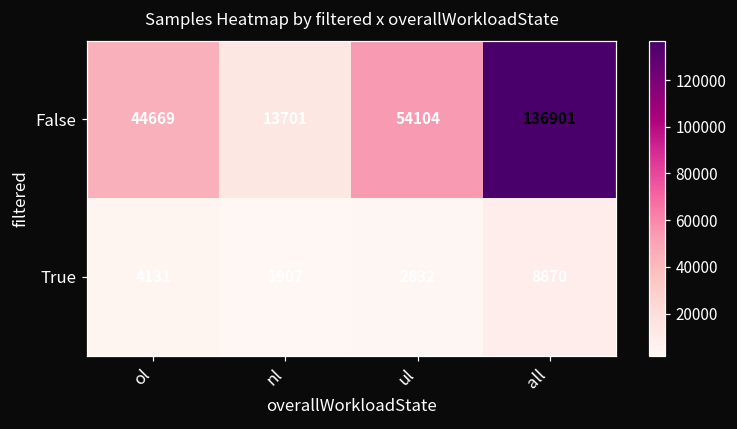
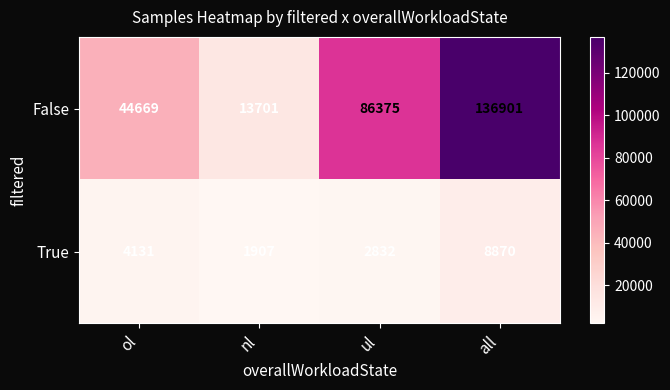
  {
    "False": {
      "ol": 44669,
-     "ul": 54104,
+     "ul": 86375,
      "all": 136901
    }
  }
